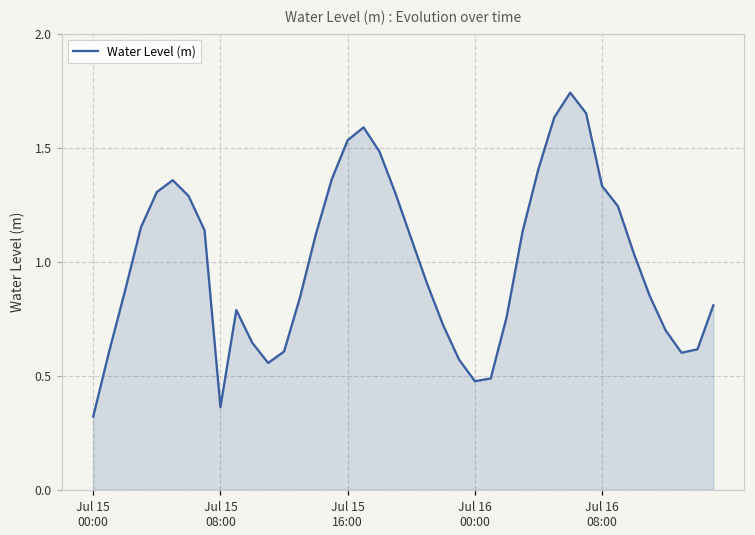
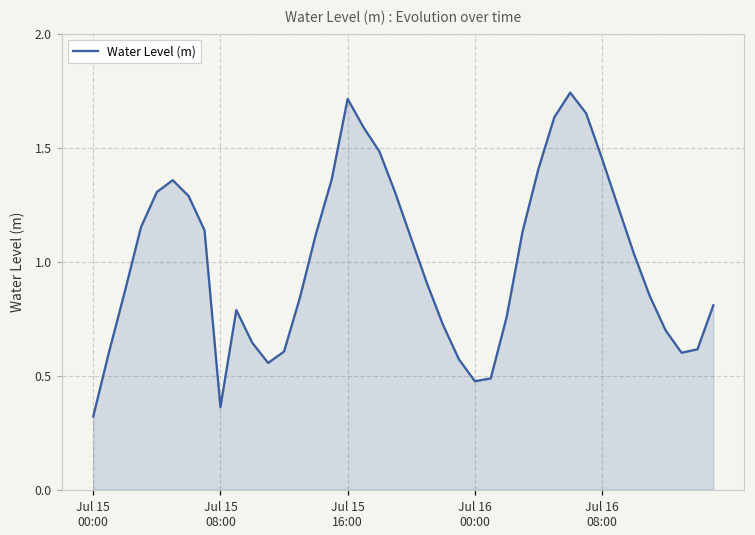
  {
    "Jul 15 00:00": 0.32,
    "Jul 15 08:00": 0.36,
-   "Jul 15 16:00": 1.53,
+   "Jul 15 16:00": 1.71,
    "Jul 16 00:00": 0.48,
-   "Jul 16 08:00": 1.33
+   "Jul 16 08:00": 1.45
  }
